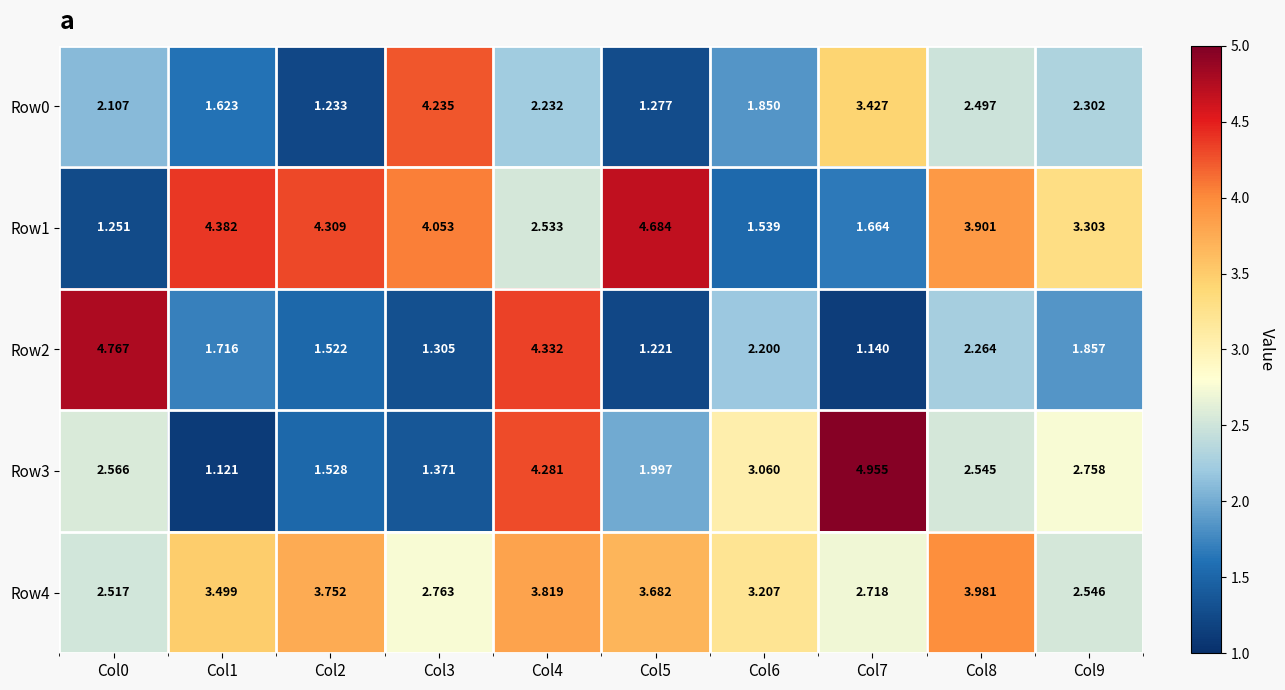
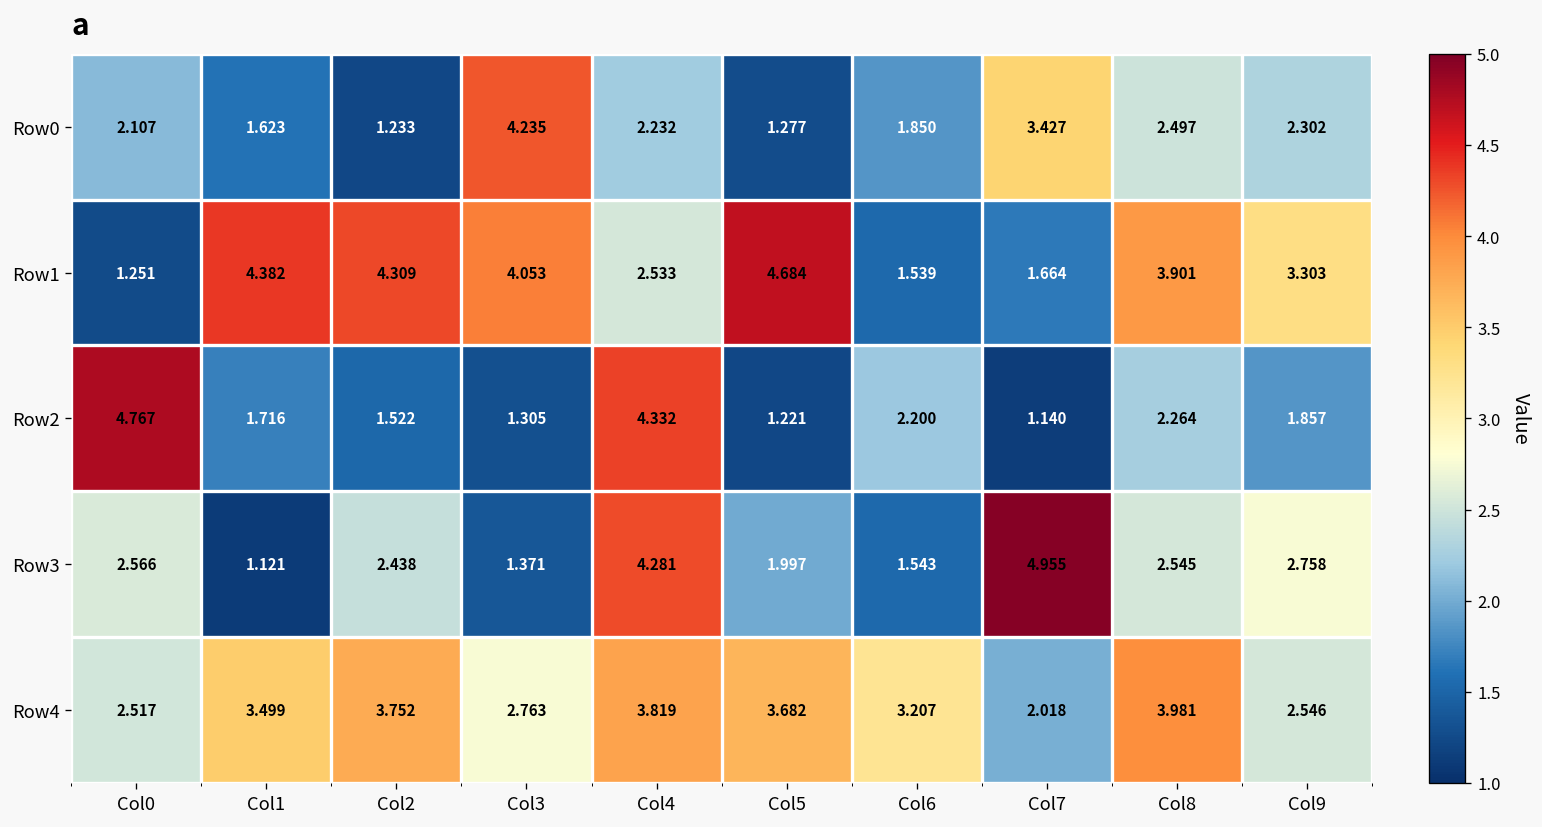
  {
    "Row0": {
      "Col0": 2.107,
      "Col1": 1.623,
      "Col2": 1.233,
      "Col3": 4.235,
      "Col4": 2.232,
      "Col5": 1.277,
      "Col6": 1.850,
      "Col7": 3.427,
      "Col8": 2.497,
      "Col9": 2.302
    },
    "Row1": {
      "Col0": 1.251,
      "Col1": 4.382,
      "Col2": 4.309,
      "Col3": 4.053,
      "Col4": 2.533,
      "Col5": 4.684,
      "Col6": 1.539,
      "Col7": 1.664,
      "Col8": 3.901,
      "Col9": 3.303
    },
    "Row2": {
      "Col0": 4.767,
      "Col1": 1.716,
      "Col2": 1.522,
      "Col3": 1.305,
      "Col4": 4.332,
      "Col5": 1.221,
      "Col6": 2.200,
      "Col7": 1.140,
      "Col8": 2.264,
      "Col9": 1.857
    },
    "Row3": {
      "Col0": 2.566,
      "Col1": 1.121,
-     "Col2": 1.528,
+     "Col2": 2.438,
      "Col3": 1.371,
      "Col4": 4.281,
      "Col5": 1.997,
-     "Col6": 3.060,
+     "Col6": 1.543,
      "Col7": 4.955,
      "Col8": 2.545,
      "Col9": 2.758
    },
    "Row4": {
      "Col0": 2.517,
      "Col1": 3.499,
      "Col2": 3.752,
      "Col3": 2.763,
      "Col4": 3.819,
      "Col5": 3.682,
      "Col6": 3.207,
-     "Col7": 2.718,
+     "Col7": 2.018,
      "Col8": 3.981,
      "Col9": 2.546
    }
  }
